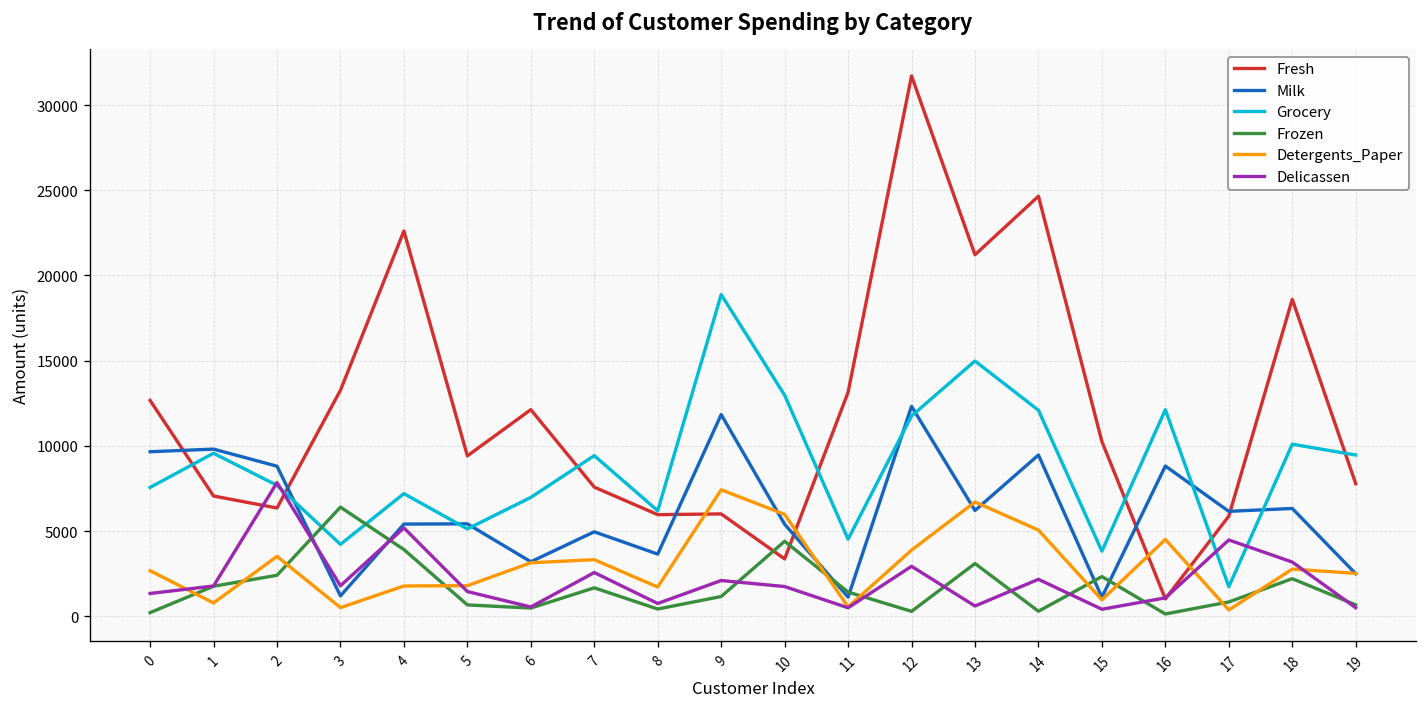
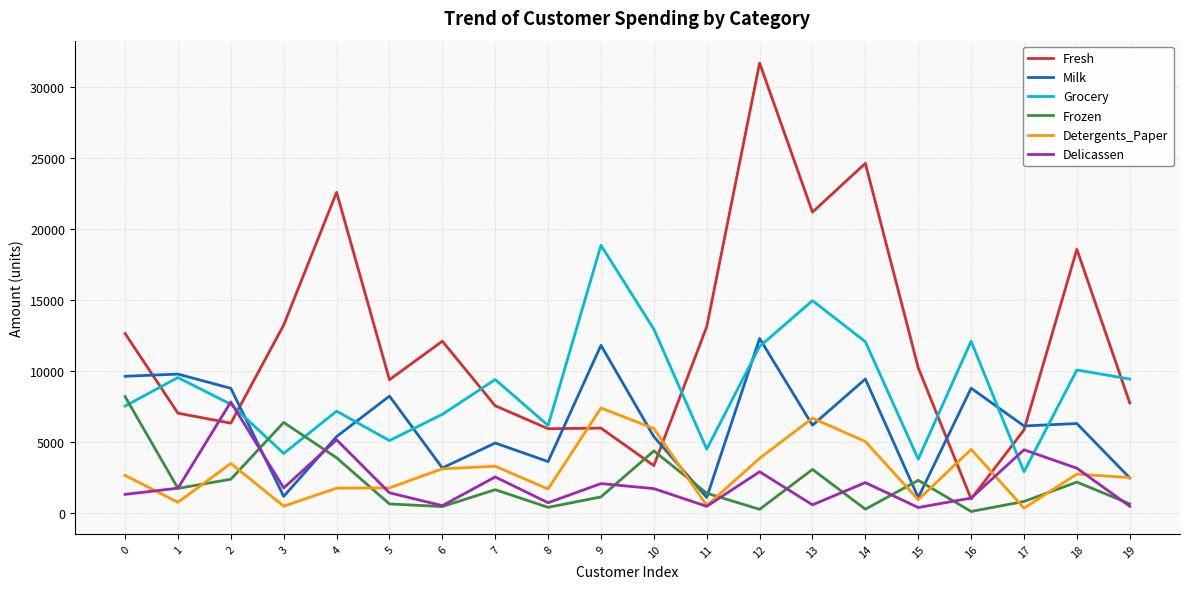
  {
    "Fresh": {
      "0": 12700,
      "1": 7100,
      "2": 6400,
      "3": 13300,
      "4": 22600,
      "5": 9400,
      "6": 12100,
      "7": 7600,
      "8": 6000,
      "9": 6000,
      "10": 3400,
      "11": 13100,
      "12": 31700,
      "13": 21200,
      "14": 24700,
      "15": 10300,
      "17": 5900,
      "18": 18600,
      "19": 7800
    },
    "Milk": {
      "0": 9700,
      "1": 9800,
      "2": 8800,
      "3": 1200,
      "4": 5400,
-     "5": 5400,
+     "5": 8300,
      "7": 5000,
      "8": 3600,
      "9": 11800,
      "10": 5400,
      "11": 1100,
      "12": 12300,
      "13": 6200,
      "14": 9500,
      "16": 8800,
      "17": 6200,
      "18": 6300
    },
    "Grocery": {
      "0": 7600,
      "1": 9600,
      "3": 4200,
      "4": 7200,
      "5": 5100,
      "6": 7000,
      "7": 9400,
      "8": 6200,
      "9": 18900,
      "10": 13000,
      "11": 4500,
      "12": 11800,
      "13": 15000,
      "14": 12100,
      "15": 3800,
      "16": 12100,
-     "17": 1700,
+     "17": 2900,
      "18": 10100,
      "19": 9500
    },
    "Frozen": {
-     "0": 200,
+     "0": 8200,
      "2": 2400,
      "3": 6400,
      "4": 3900,
      "5": 700,
      "7": 1700,
      "8": 400,
      "9": 1200,
      "10": 4400,
      "11": 1400,
      "12": 300,
      "13": 3100,
      "14": 300,
      "15": 2300,
      "16": 100,
      "17": 800,
      "18": 2200
    },
    "Detergents_Paper": {
      "0": 2700,
      "1": 800,
      "2": 3500,
      "3": 500,
      "4": 1800,
      "5": 1800,
      "7": 3300,
      "8": 1700,
      "9": 7400,
      "10": 6000,
      "12": 3900,
      "13": 6700,
      "14": 5100,
      "16": 4500,
      "17": 400,
      "18": 2800
    },
    "Delicassen": {
      "0": 1300,
      "3": 1800,
      "4": 5200,
      "5": 1500,
      "7": 2600,
      "8": 800,
      "9": 2100,
      "10": 1700,
      "12": 2900,
      "13": 600,
      "14": 2200,
      "15": 400,
      "17": 4500,
      "18": 3200
    }
  }
